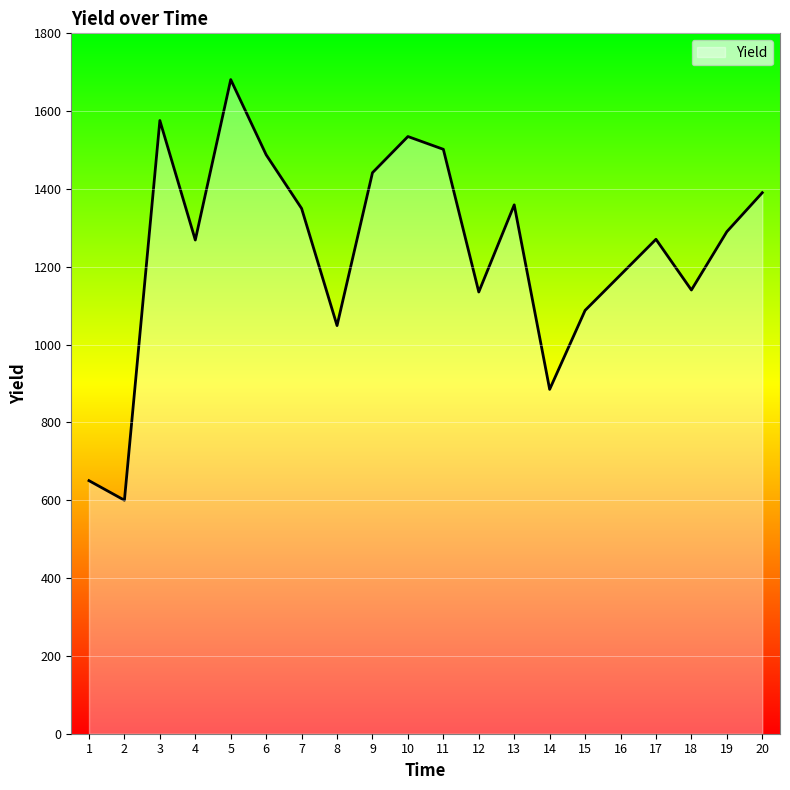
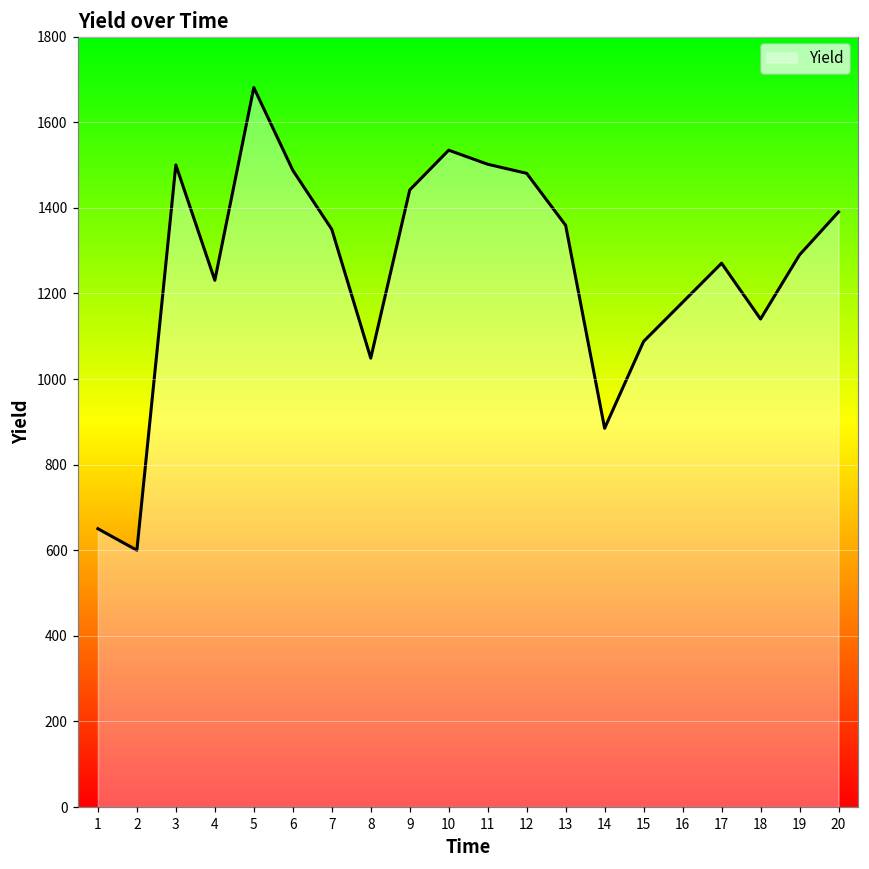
  {
    "1": 650,
    "2": 600,
-   "3": 1580,
-   "4": 1270,
+   "3": 1500,
+   "4": 1230,
    "5": 1680,
    "6": 1490,
    "7": 1350,
    "8": 1050,
    "9": 1440,
    "10": 1530,
    "11": 1500,
-   "12": 1140,
+   "12": 1480,
    "13": 1360,
    "14": 890,
    "15": 1090,
    "16": 1180,
    "17": 1270,
    "18": 1140,
    "19": 1290,
    "20": 1390
  }
